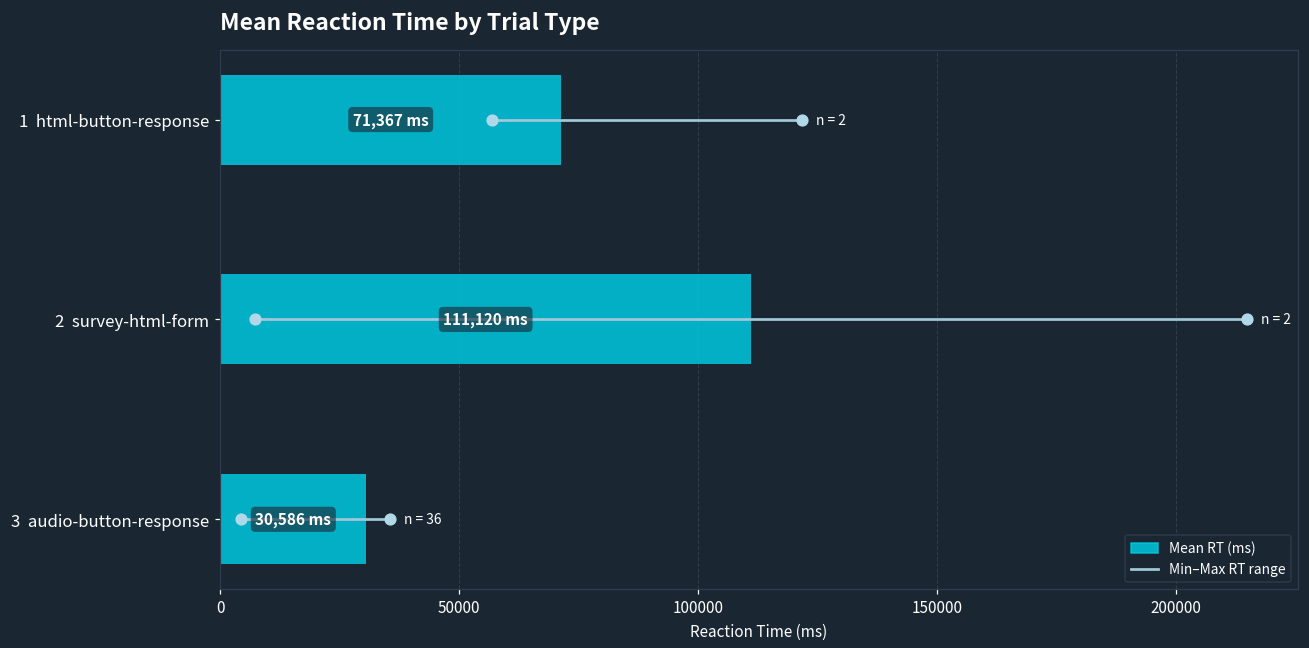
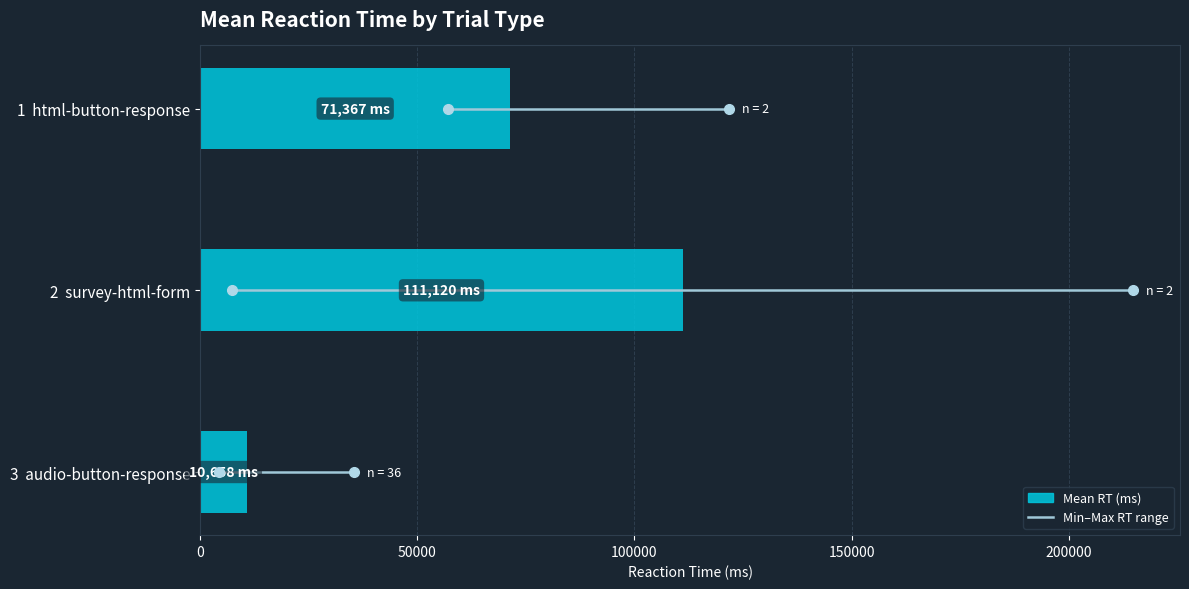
  {
    "Mean RT (ms)": {
-     "3 audio-button-response": "30,586"
+     "3 audio-button-response": "10,658"
    }
  }
